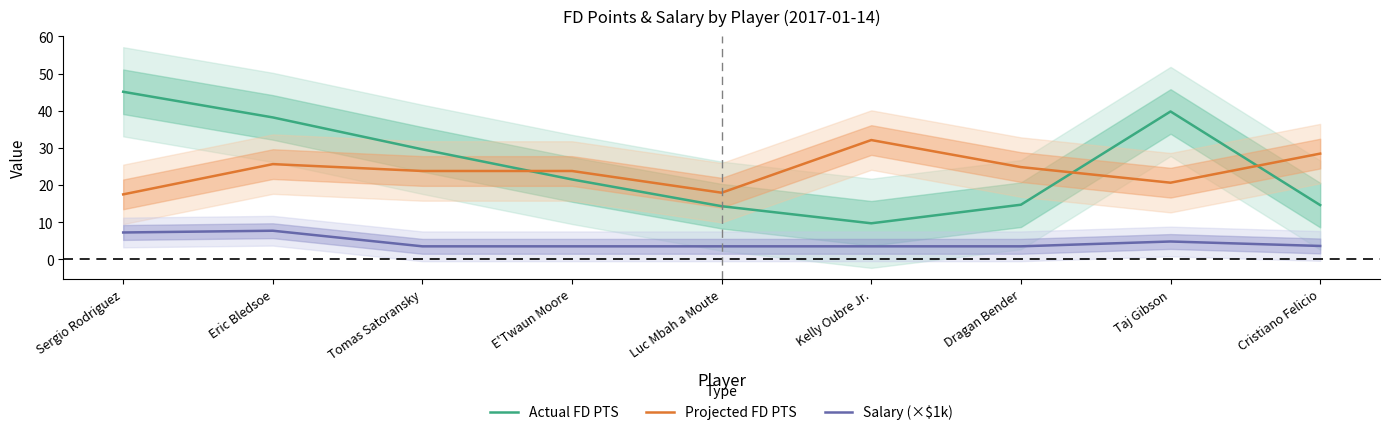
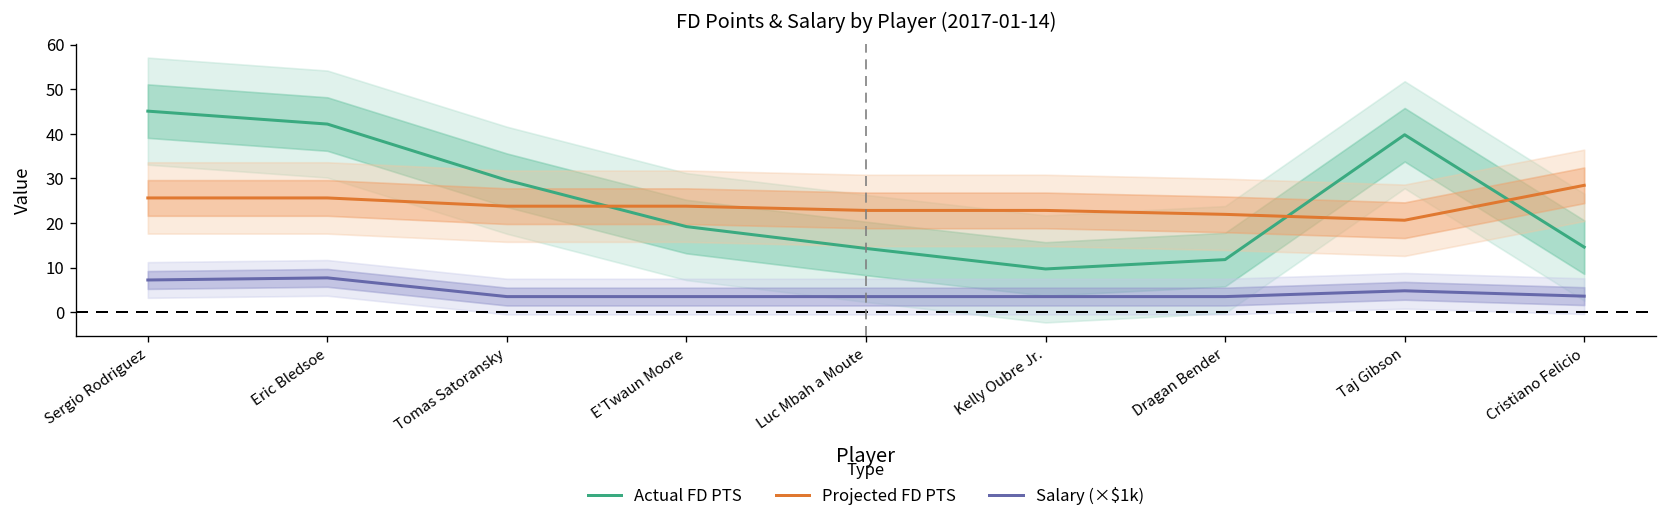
  {
    "Actual FD PTS": {
      "Sergio Rodriguez": 45,
-     "Eric Bledsoe": 38,
+     "Eric Bledsoe": 42,
      "Tomas Satoransky": 30,
-     "E'Twaun Moore": 22,
+     "E'Twaun Moore": 19,
      "Luc Mbah a Moute": 14,
      "Kelly Oubre Jr.": 10,
-     "Dragan Bender": 15,
+     "Dragan Bender": 12,
      "Taj Gibson": 40,
      "Cristiano Felicio": 15
    },
    "Projected FD PTS": {
-     "Sergio Rodriguez": 17,
+     "Sergio Rodriguez": 26,
      "Eric Bledsoe": 26,
      "Tomas Satoransky": 24,
      "E'Twaun Moore": 24,
-     "Luc Mbah a Moute": 18,
-     "Kelly Oubre Jr.": 32,
-     "Dragan Bender": 25,
+     "Luc Mbah a Moute": 23,
+     "Kelly Oubre Jr.": 23,
+     "Dragan Bender": 22,
      "Taj Gibson": 21,
      "Cristiano Felicio": 28
    },
    "Salary (×$1k)": {
      "Sergio Rodriguez": 7,
      "Eric Bledsoe": 8,
      "Tomas Satoransky": 4,
      "E'Twaun Moore": 4,
      "Luc Mbah a Moute": 4,
      "Kelly Oubre Jr.": 4,
      "Dragan Bender": 4,
      "Taj Gibson": 5,
      "Cristiano Felicio": 4
    }
  }
